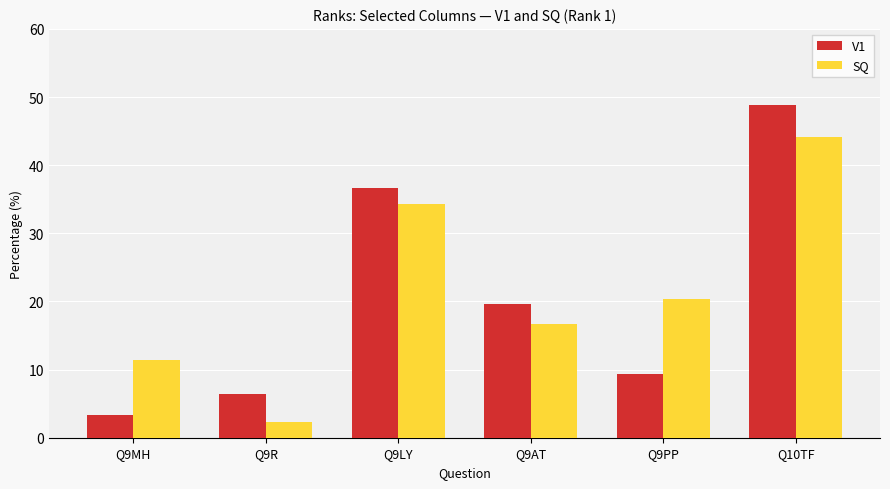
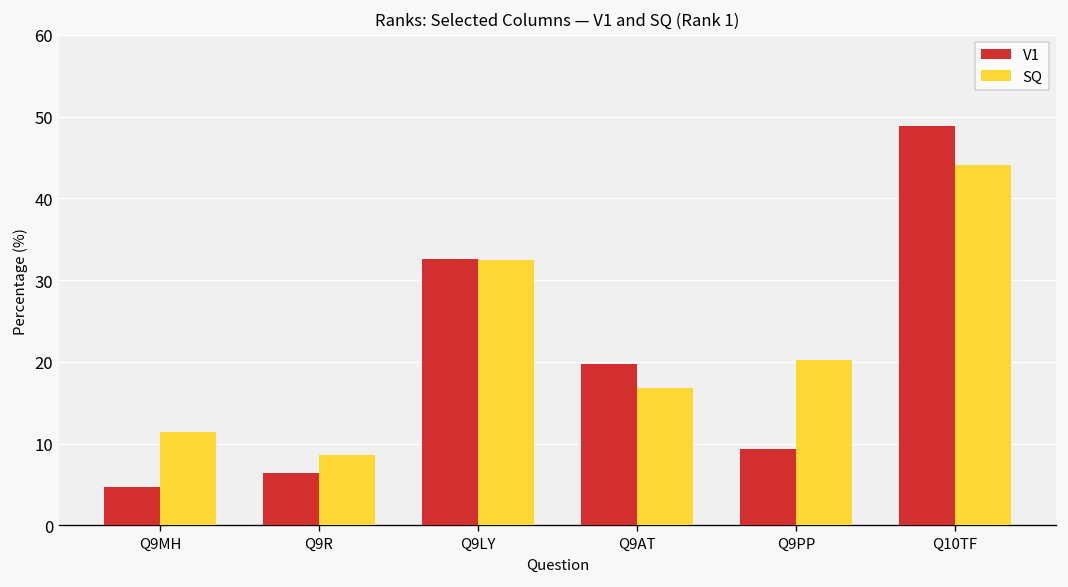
  {
    "V1": {
-     "Q9MH": 3,
+     "Q9MH": 5,
      "Q9R": 6,
-     "Q9LY": 37,
+     "Q9LY": 33,
      "Q9AT": 20,
      "Q9PP": 9,
      "Q10TF": 49
    },
    "SQ": {
      "Q9MH": 11,
-     "Q9R": 2,
-     "Q9LY": 34,
+     "Q9R": 9,
+     "Q9LY": 32,
      "Q9AT": 17,
      "Q9PP": 20,
      "Q10TF": 44
    }
  }
